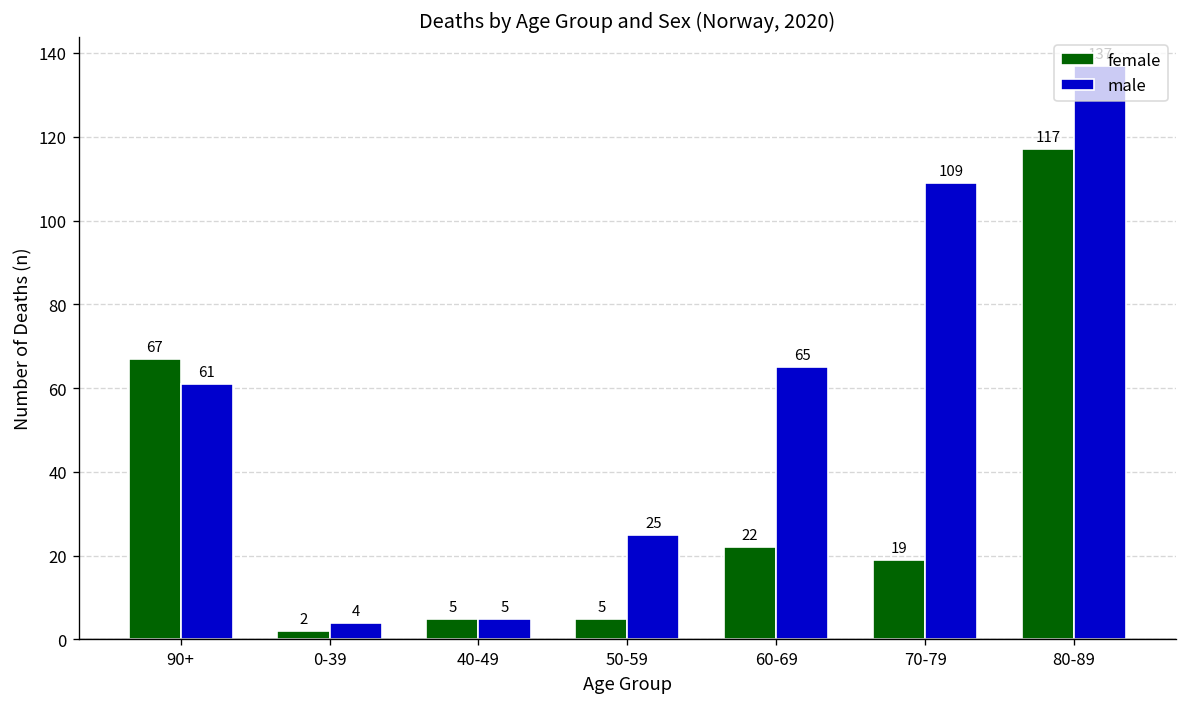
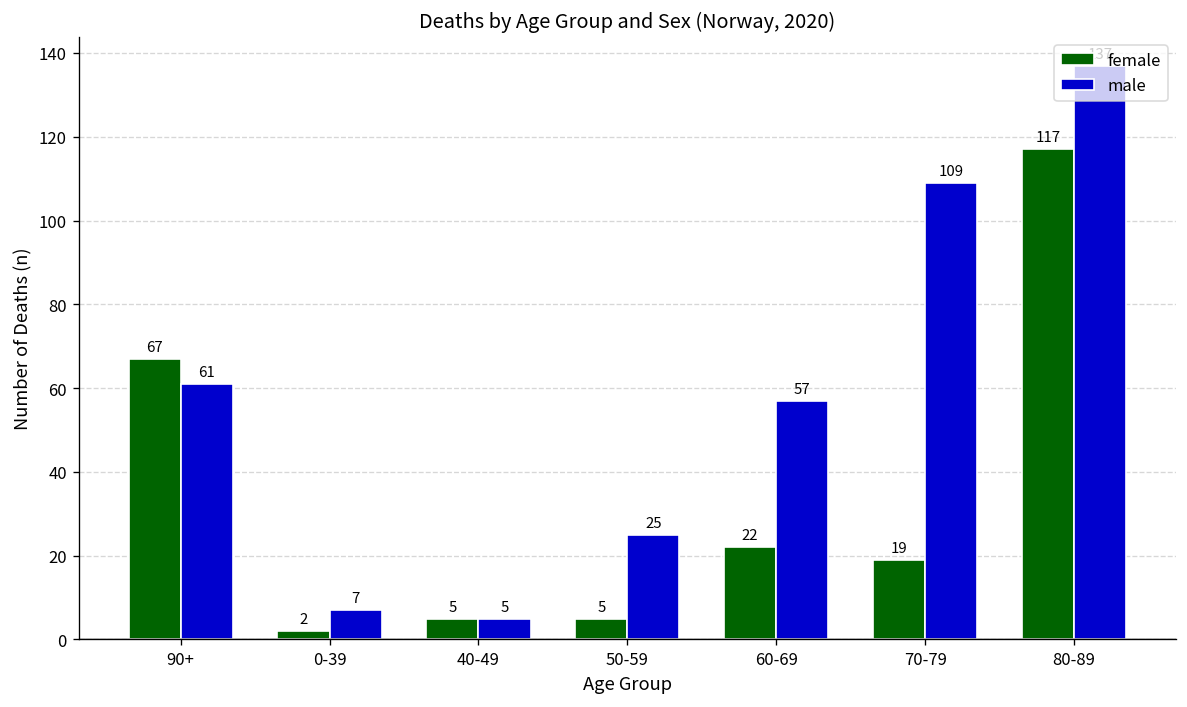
  {
    "female": {
      "90+": 67,
      "0-39": 2,
      "40-49": 5,
      "50-59": 5,
      "60-69": 22,
      "70-79": 19,
      "80-89": 117
    },
    "male": {
      "90+": 61,
-     "0-39": 4,
+     "0-39": 7,
      "40-49": 5,
      "50-59": 25,
-     "60-69": 65,
+     "60-69": 57,
      "70-79": 109
    }
  }
